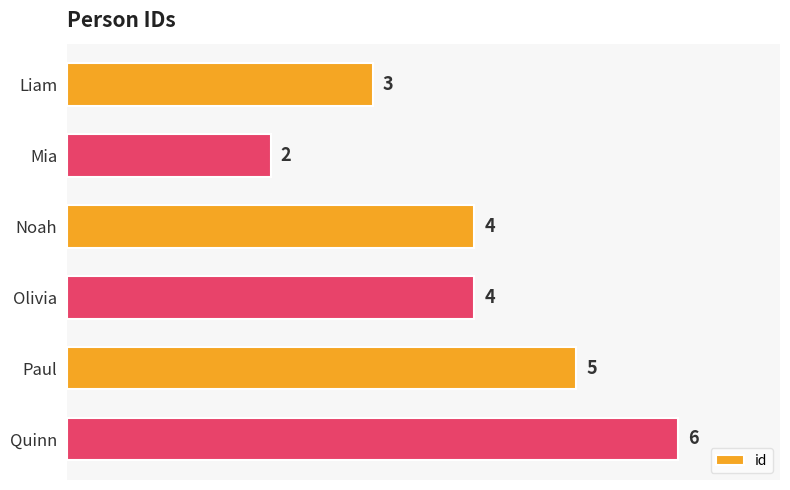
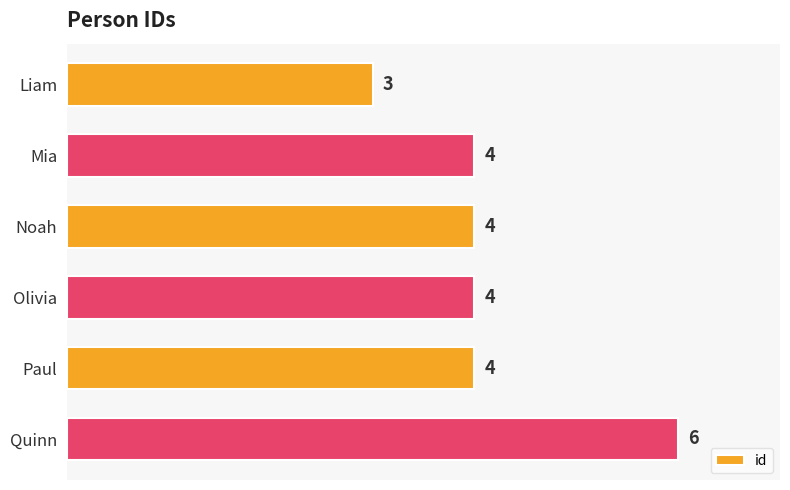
  {
    "Liam": 3,
-   "Mia": 2,
+   "Mia": 4,
    "Noah": 4,
    "Olivia": 4,
-   "Paul": 5,
+   "Paul": 4,
    "Quinn": 6
  }
